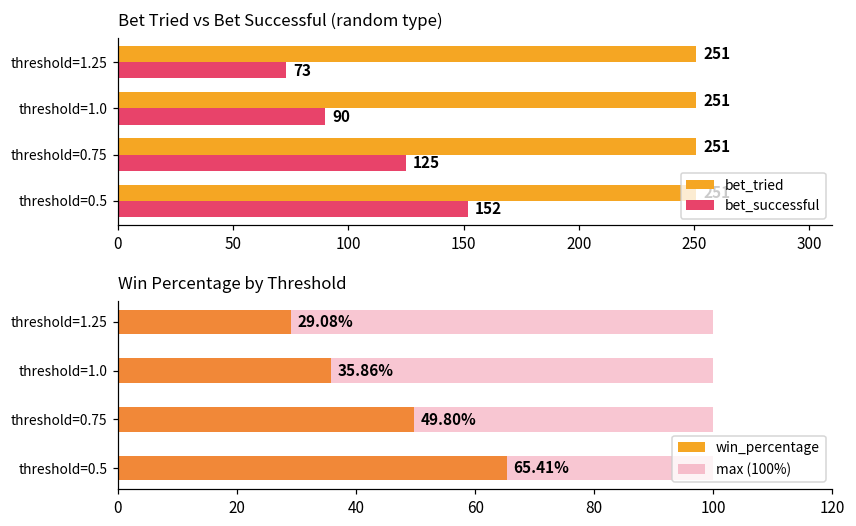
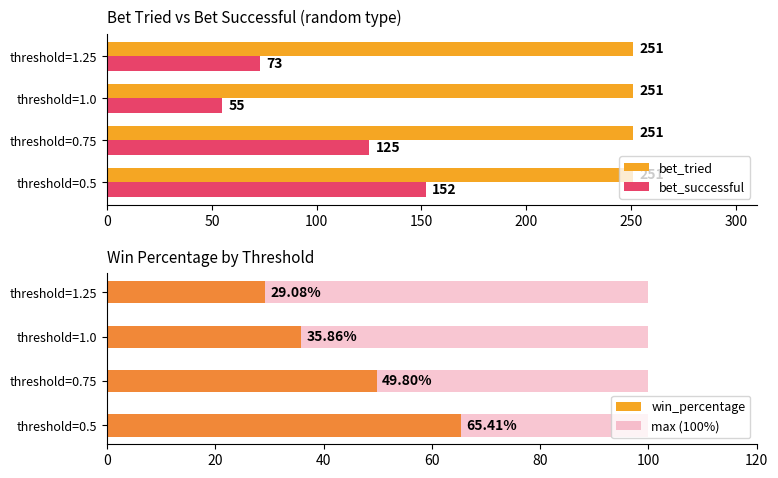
  {
    "Bet Tried vs Bet Successful (random type)": {
      "bet_tried": {
        "threshold=1.25": 251,
        "threshold=1.0": 251,
        "threshold=0.75": 251
      },
      "bet_successful": {
        "threshold=1.25": 73,
-       "threshold=1.0": 90,
+       "threshold=1.0": 55,
        "threshold=0.75": 125,
        "threshold=0.5": 152
      }
    }
  }
